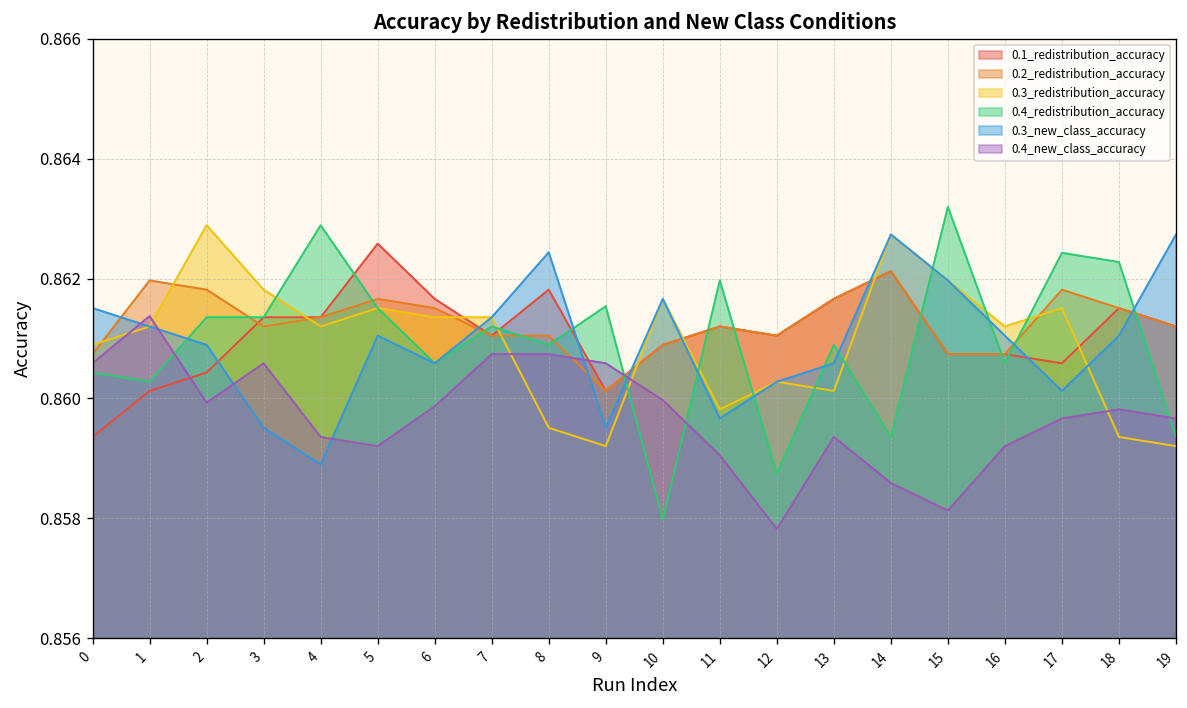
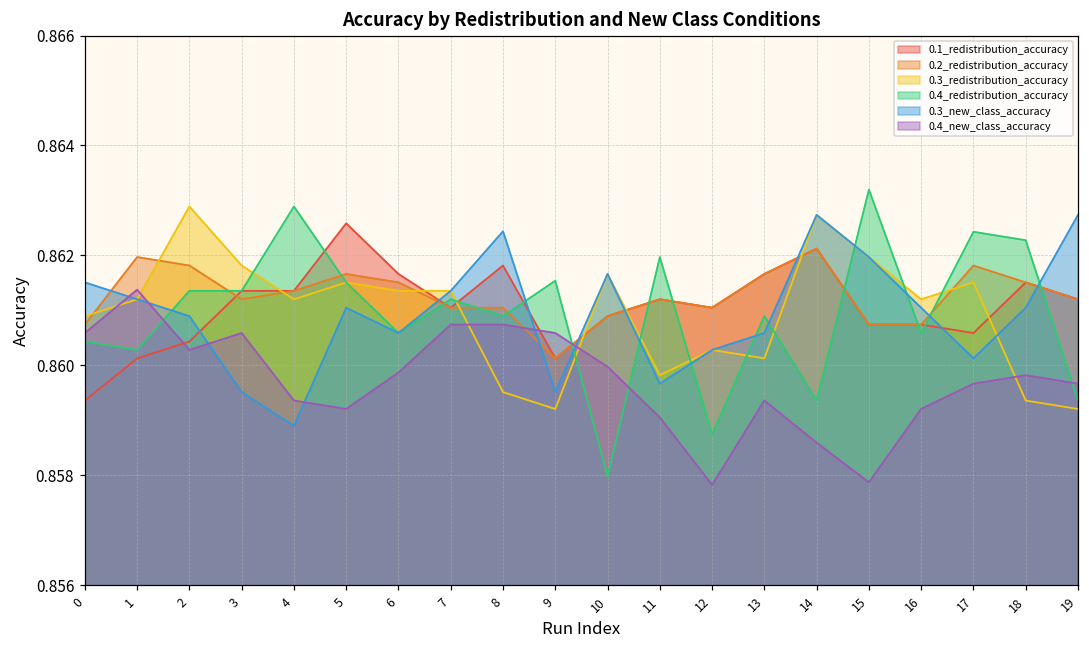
  {
    "0.4_redistribution_accuracy": {
      "0": 0.8604,
      "1": 0.8603,
      "2": 0.8614,
      "4": 0.8629,
      "7": 0.8612,
      "8": 0.8609,
      "9": 0.8615,
      "10": 0.8580,
      "11": 0.8620,
      "12": 0.8587,
      "13": 0.8609,
      "14": 0.8594,
      "15": 0.8632,
      "16": 0.8606,
      "17": 0.8624,
      "18": 0.8623,
      "19": 0.8594
    },
    "0.3_new_class_accuracy": {
      "0": 0.8615,
      "2": 0.8609,
      "3": 0.8595,
      "4": 0.8589,
      "5": 0.8610,
      "8": 0.8624,
      "9": 0.8595,
      "11": 0.8597,
      "13": 0.8606,
      "16": 0.8610,
      "17": 0.8601,
      "18": 0.8610,
      "19": 0.8627
    },
    "0.4_new_class_accuracy": {
      "0": 0.8606,
      "1": 0.8614,
-     "2": 0.8599,
+     "2": 0.8603,
      "3": 0.8606,
      "4": 0.8594,
      "5": 0.8592,
      "6": 0.8599,
      "7": 0.8607,
      "8": 0.8607,
      "9": 0.8606,
      "10": 0.8600,
      "11": 0.8591,
      "12": 0.8578,
      "13": 0.8594,
      "14": 0.8586,
-     "15": 0.8581,
+     "15": 0.8579,
      "16": 0.8592,
      "17": 0.8597,
      "18": 0.8598,
      "19": 0.8597
    }
  }
